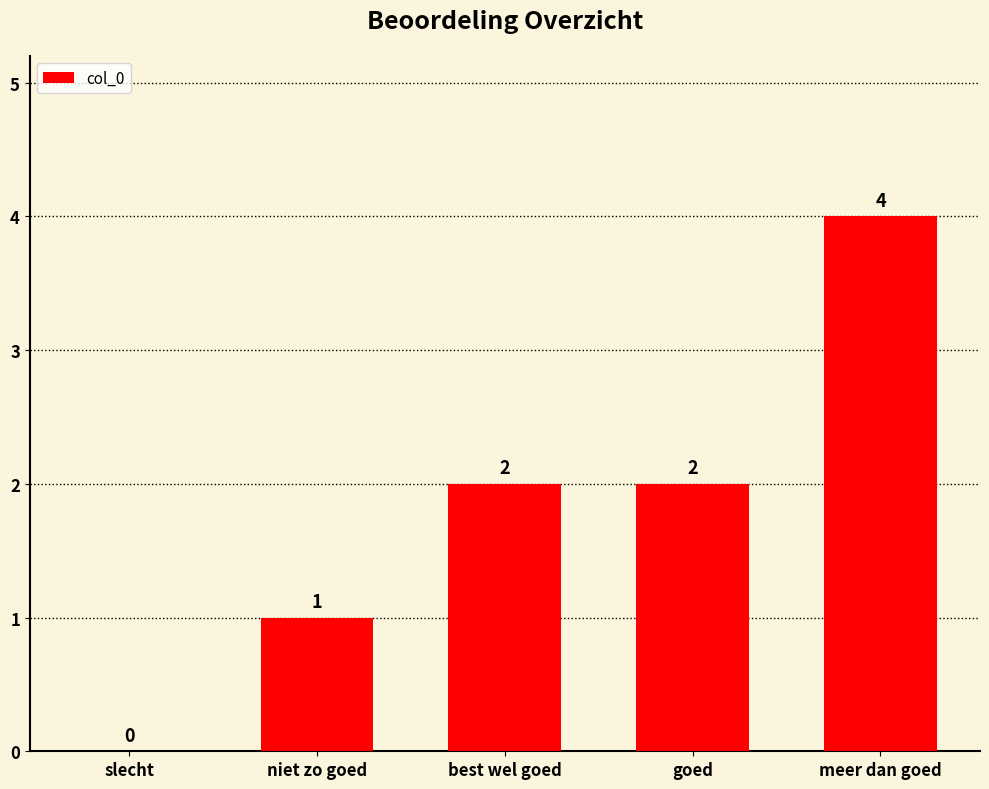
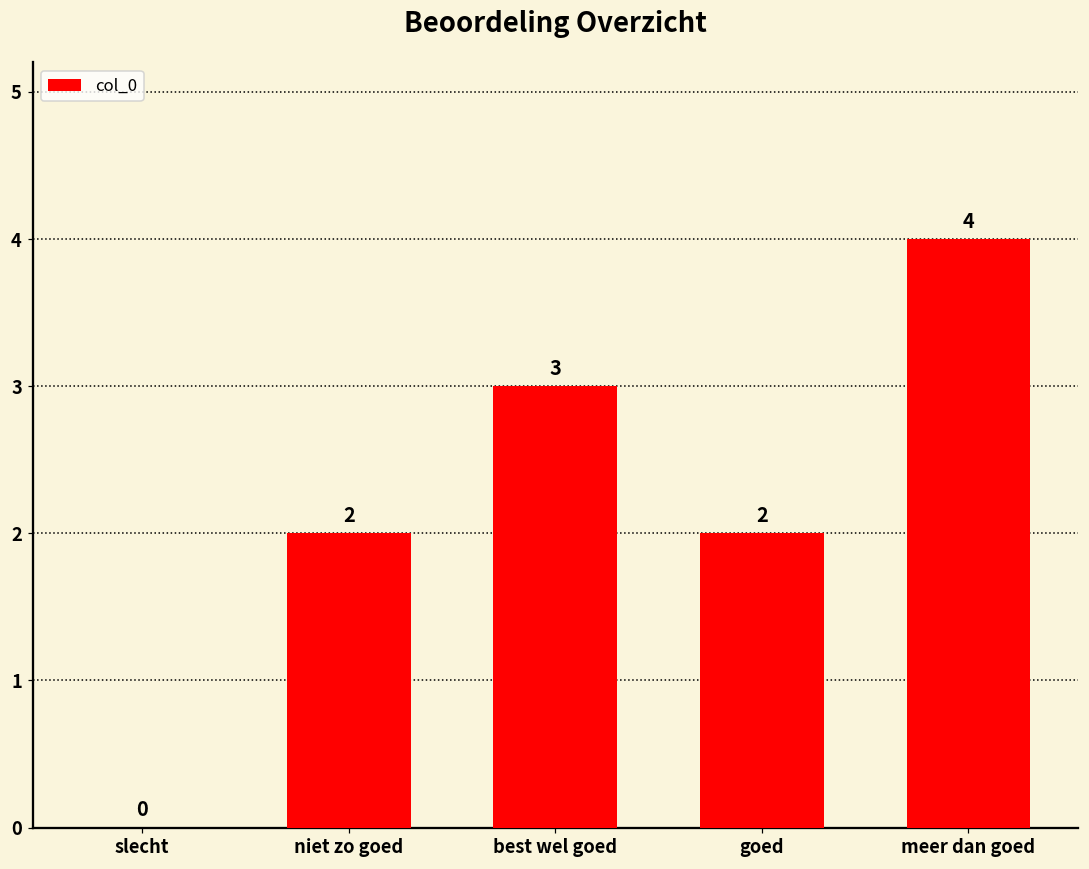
  {
    "slecht": 0,
-   "niet zo goed": 1,
-   "best wel goed": 2,
+   "niet zo goed": 2,
+   "best wel goed": 3,
    "goed": 2,
    "meer dan goed": 4
  }
